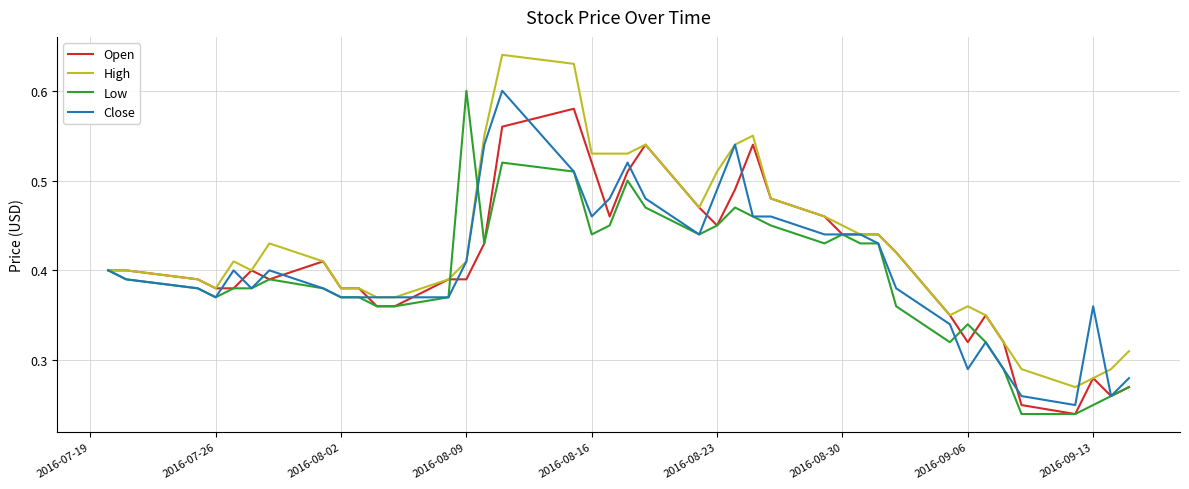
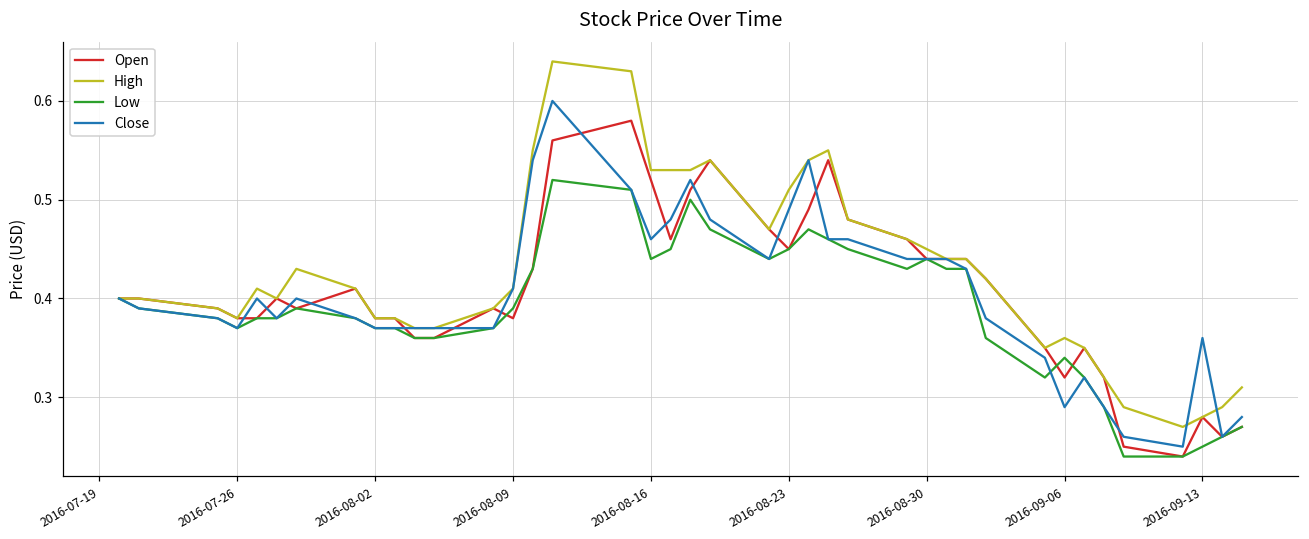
  {
    "Open": {
-     "2016-08-09": 0.39,
+     "2016-08-09": 0.38,
      "2016-08-16": 0.52,
      "2016-09-06": 0.32
    },
    "High": {
      "2016-08-16": 0.53,
      "2016-08-23": 0.51,
      "2016-08-30": 0.45,
      "2016-09-06": 0.36
    },
    "Low": {
-     "2016-08-09": 0.60,
+     "2016-08-09": 0.39,
      "2016-08-16": 0.44,
      "2016-09-06": 0.34,
      "2016-09-13": 0.25
    },
    "Close": {
      "2016-08-16": 0.46,
      "2016-08-23": 0.49,
      "2016-09-06": 0.29,
      "2016-09-13": 0.36
    }
  }
